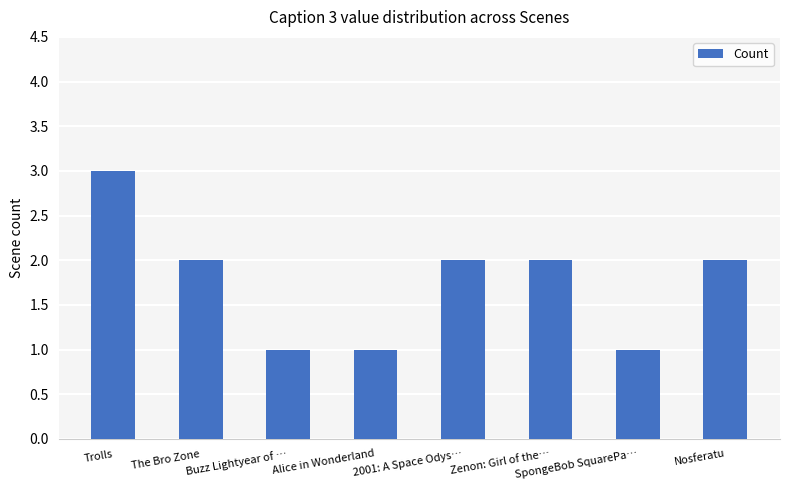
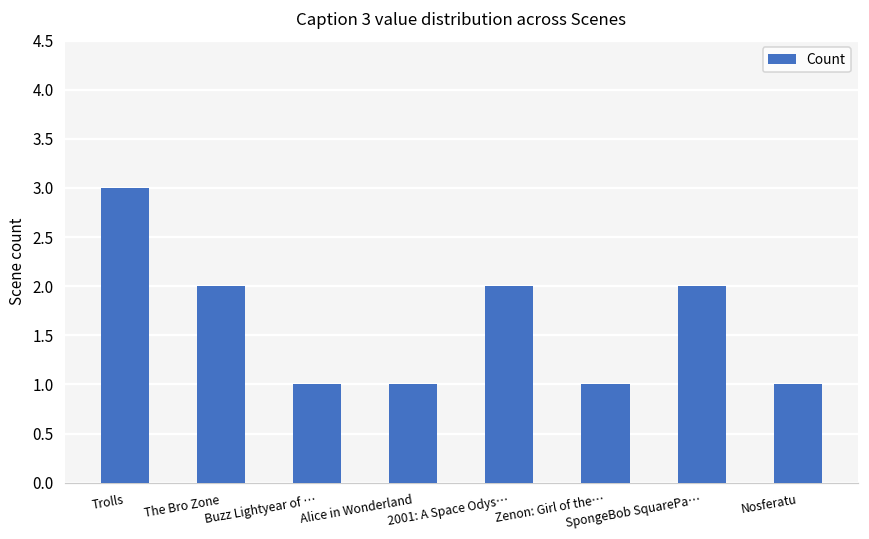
  {
    "Trolls": 3,
    "The Bro Zone": 2,
    "Buzz Lightyear of …": 1,
    "Alice in Wonderland": 1,
    "2001: A Space Odys…": 2,
-   "Zenon: Girl of the…": 2,
-   "SpongeBob SquarePa…": 1,
-   "Nosferatu": 2
+   "Zenon: Girl of the…": 1,
+   "SpongeBob SquarePa…": 2,
+   "Nosferatu": 1
  }
